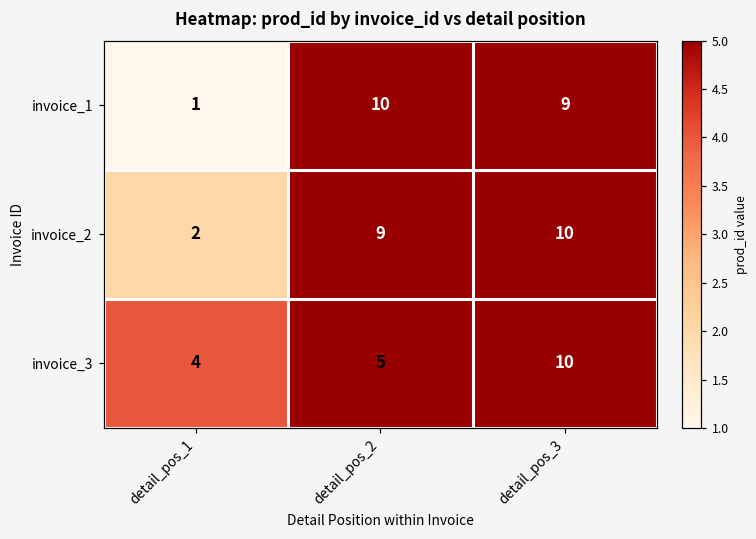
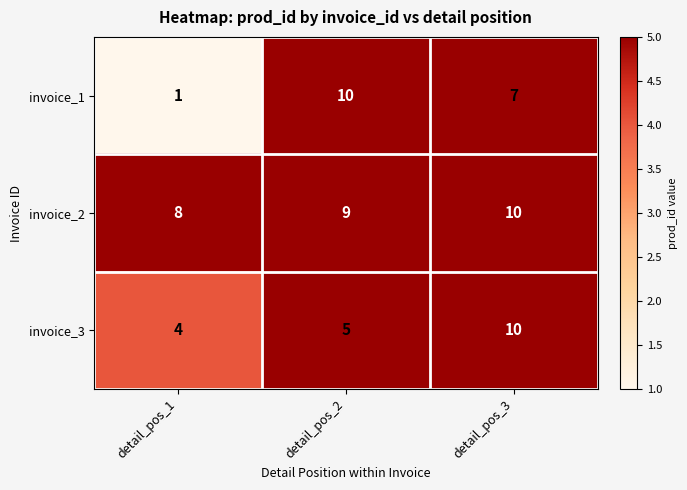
  {
    "invoice_1": {
      "detail_pos_1": 1,
      "detail_pos_2": 10,
-     "detail_pos_3": 9
+     "detail_pos_3": 7
    },
    "invoice_2": {
-     "detail_pos_1": 2,
+     "detail_pos_1": 8,
      "detail_pos_2": 9,
      "detail_pos_3": 10
    },
    "invoice_3": {
      "detail_pos_1": 4,
      "detail_pos_2": 5,
      "detail_pos_3": 10
    }
  }
